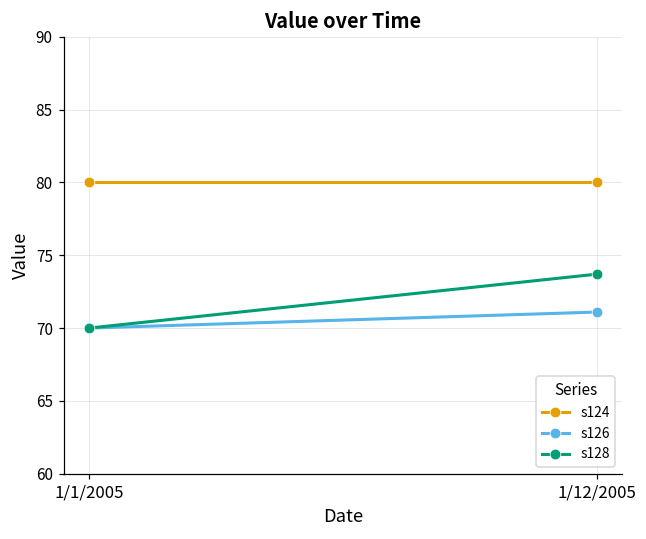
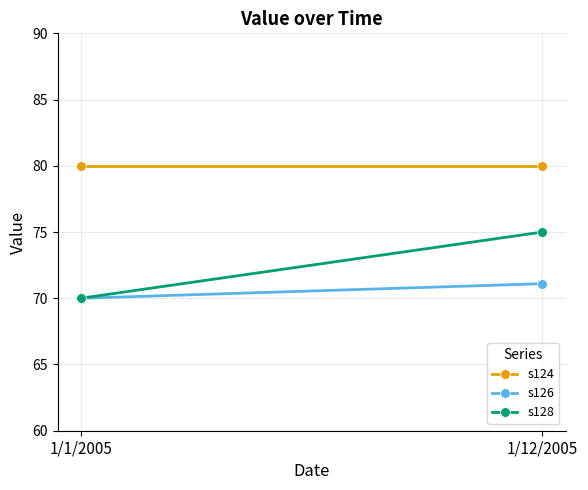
  {
    "s124": {
      "1/1/2005": 80.0,
      "1/12/2005": 80.0
    },
    "s126": {
      "1/12/2005": 71.1
    },
    "s128": {
-     "1/12/2005": 73.7
+     "1/12/2005": 75.0
    }
  }
